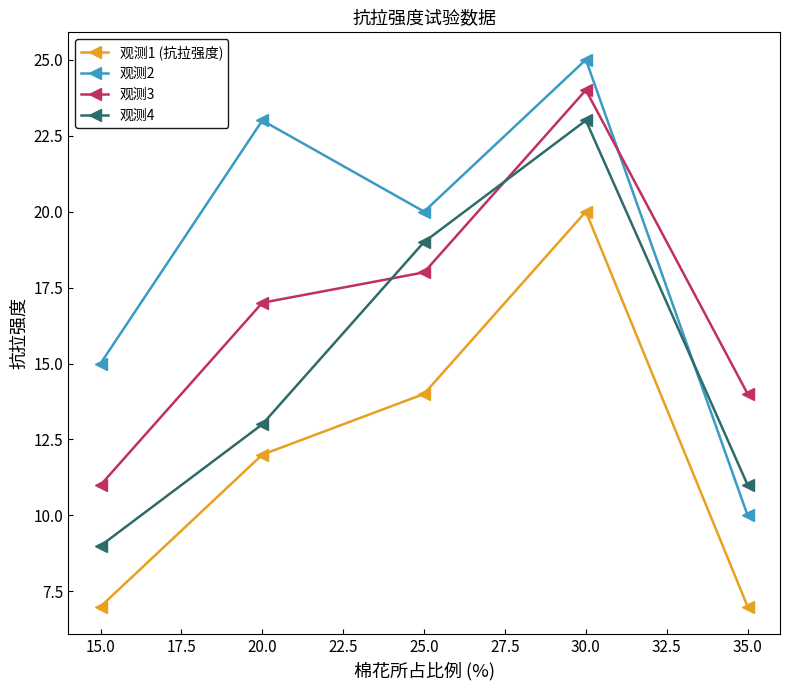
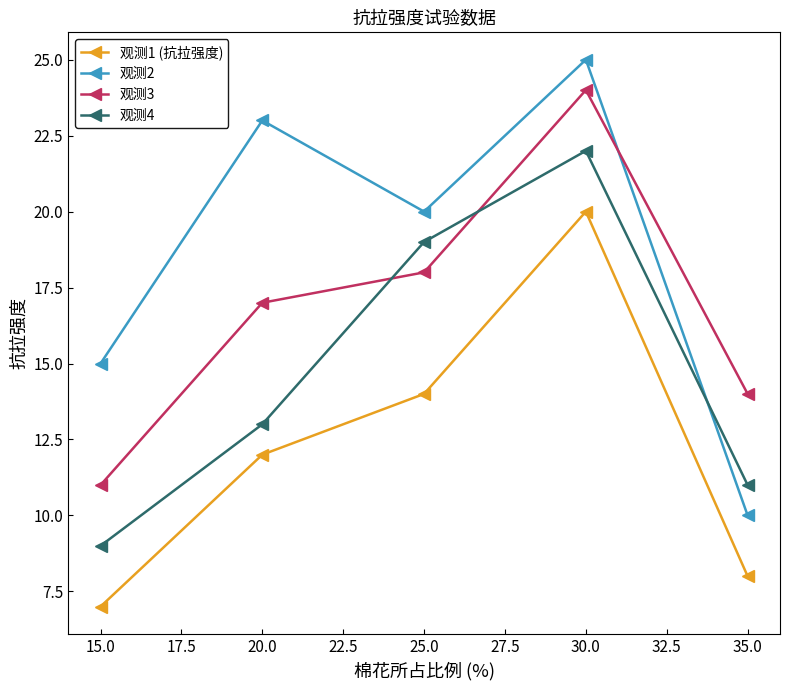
  {
    "观测1 (抗拉强度)": {
      "15.0": 7,
      "20.0": 12,
      "25.0": 14,
      "30.0": 20,
-     "35.0": 7
+     "35.0": 8
    },
    "观测2": {
      "15.0": 15,
      "20.0": 23,
      "25.0": 20,
      "30.0": 25,
      "35.0": 10
    },
    "观测3": {
      "15.0": 11,
      "20.0": 17,
      "25.0": 18,
      "30.0": 24,
      "35.0": 14
    },
    "观测4": {
      "15.0": 9,
      "20.0": 13,
      "25.0": 19,
-     "30.0": 23,
+     "30.0": 22,
      "35.0": 11
    }
  }
